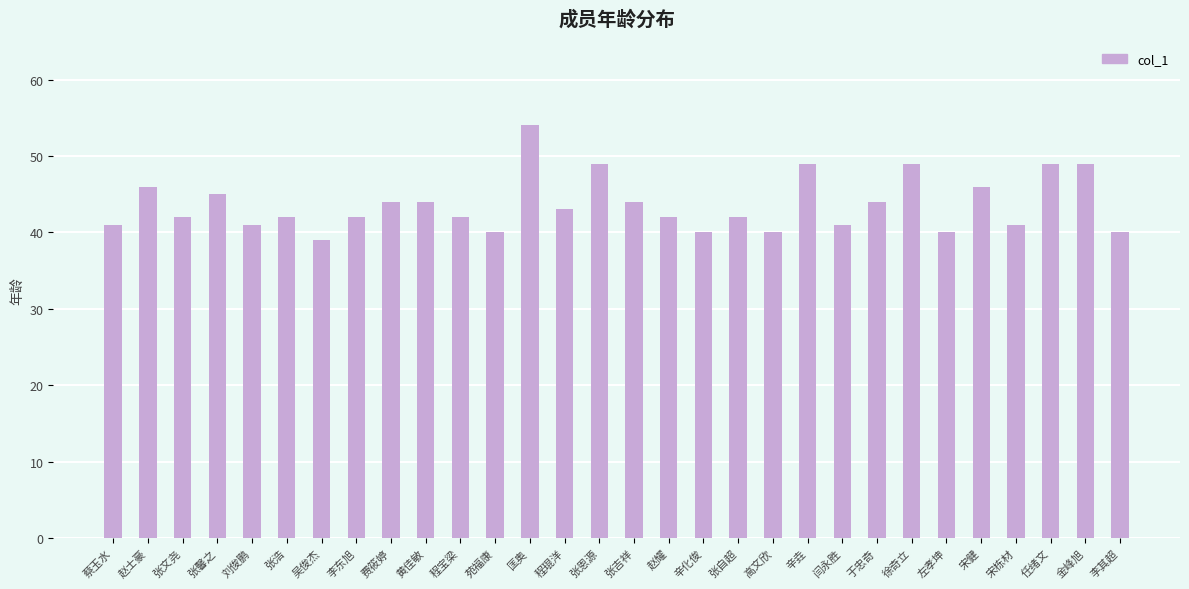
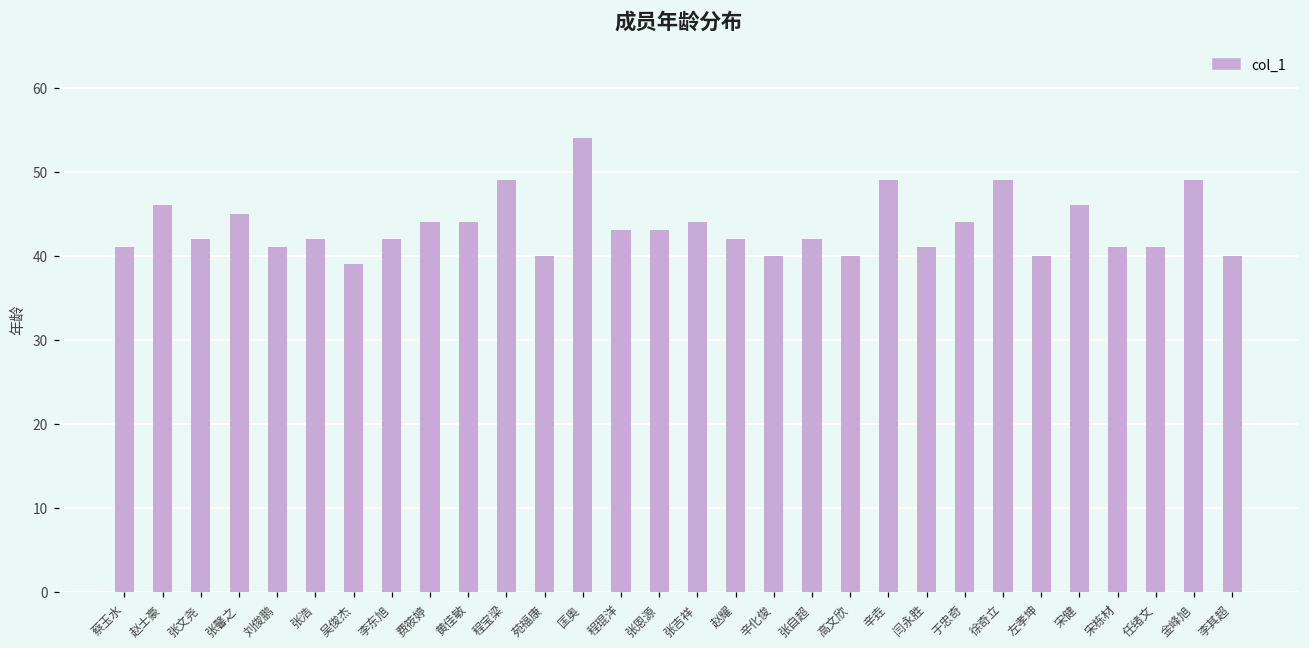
  {
    "蔡玉水": 41,
    "赵士豪": 46,
    "张文尧": 42,
    "张馨之": 45,
    "刘俊鹏": 41,
    "张浩": 42,
    "吴俊杰": 39,
    "李东旭": 42,
    "费筱婷": 44,
    "黄佳敏": 44,
-   "程宝梁": 42,
+   "程宝梁": 49,
    "苑福康": 40,
    "匡奥": 54,
    "程琨洋": 43,
-   "张恩源": 49,
+   "张恩源": 43,
    "张吉祥": 44,
    "赵耀": 42,
    "辛化俊": 40,
    "张自超": 42,
    "高文欣": 40,
    "辛垚": 49,
    "闫永胜": 41,
    "于忠奇": 44,
    "徐奇立": 49,
    "左孝坤": 40,
    "宋健": 46,
    "宋栋材": 41,
-   "任绪文": 49,
+   "任绪文": 41,
    "金峰旭": 49,
    "李其超": 40
  }
